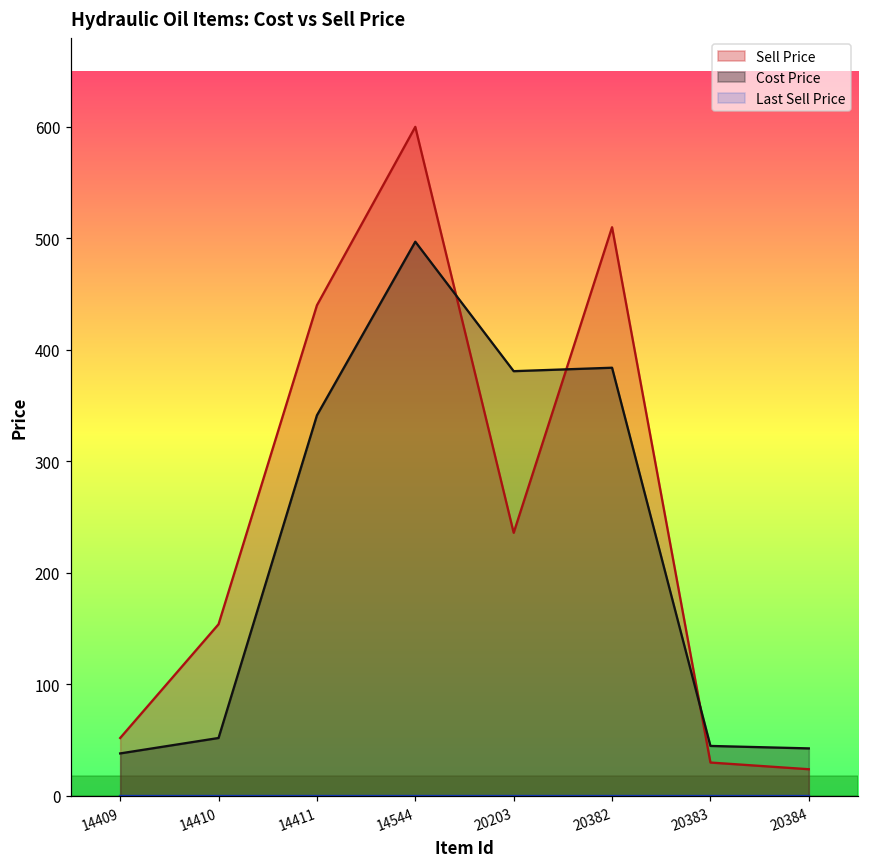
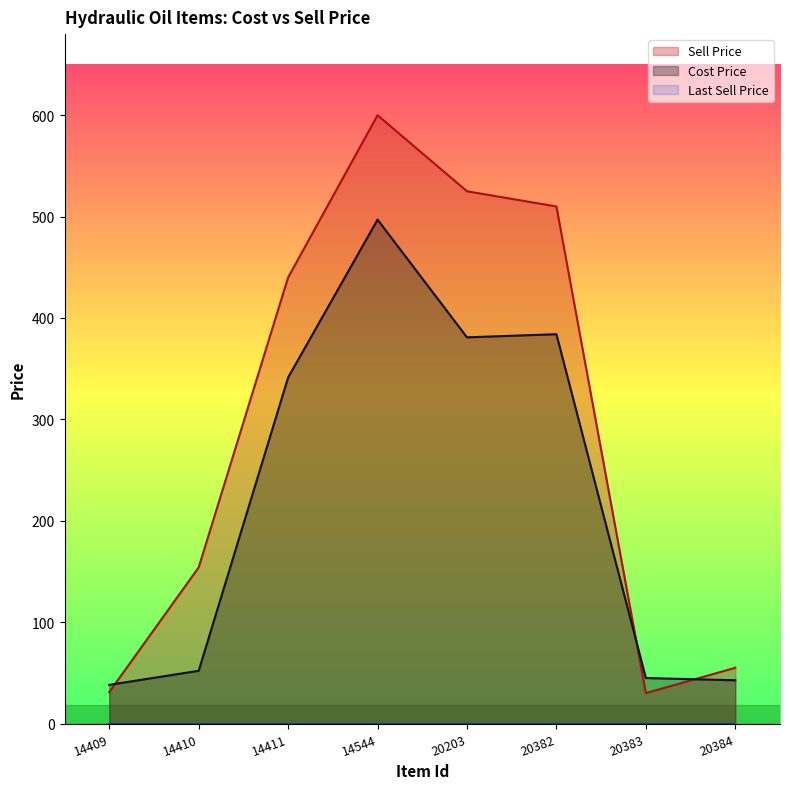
  {
    "Sell Price": {
-     "14409": 52,
+     "14409": 31,
      "14410": 154,
      "14411": 440,
      "14544": 600,
-     "20203": 236,
+     "20203": 525,
      "20382": 510,
      "20383": 30,
-     "20384": 24
+     "20384": 55
    }
  }
